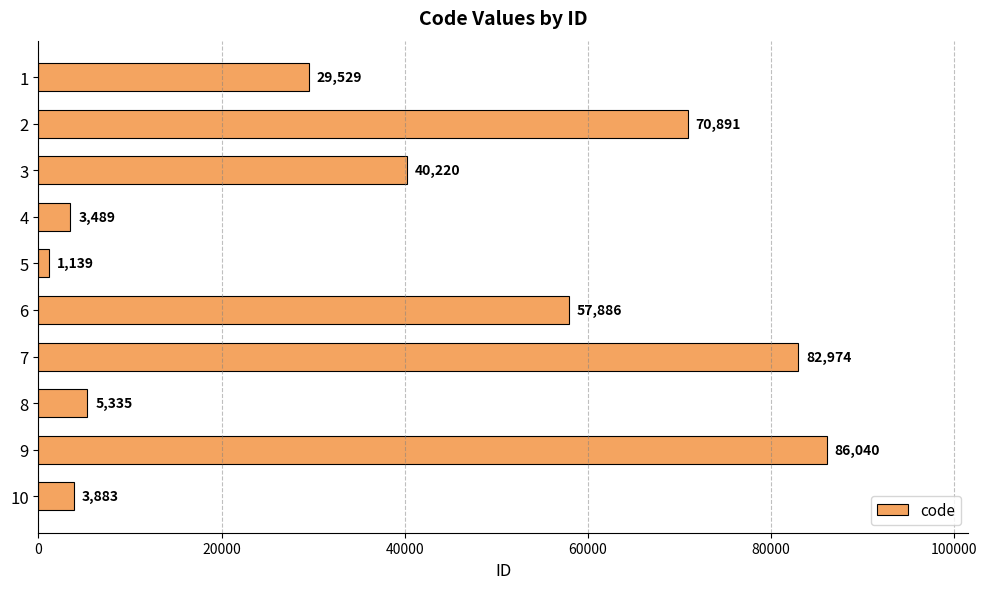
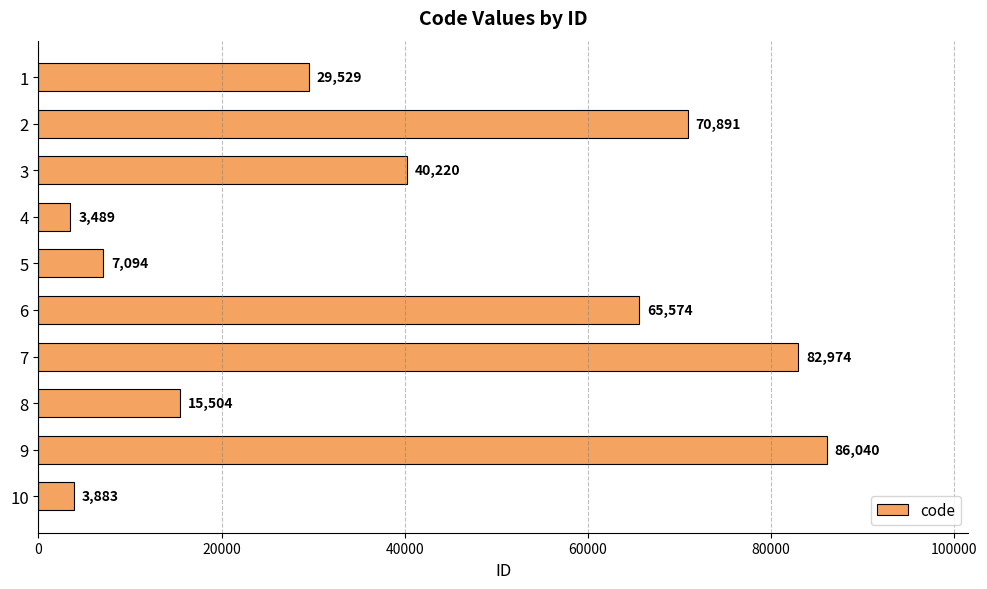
  {
    "1": "29,529",
    "2": "70,891",
    "3": "40,220",
    "4": "3,489",
-   "5": "1,139",
-   "6": "57,886",
+   "5": "7,094",
+   "6": "65,574",
    "7": "82,974",
-   "8": "5,335",
+   "8": "15,504",
    "9": "86,040",
    "10": "3,883"
  }
